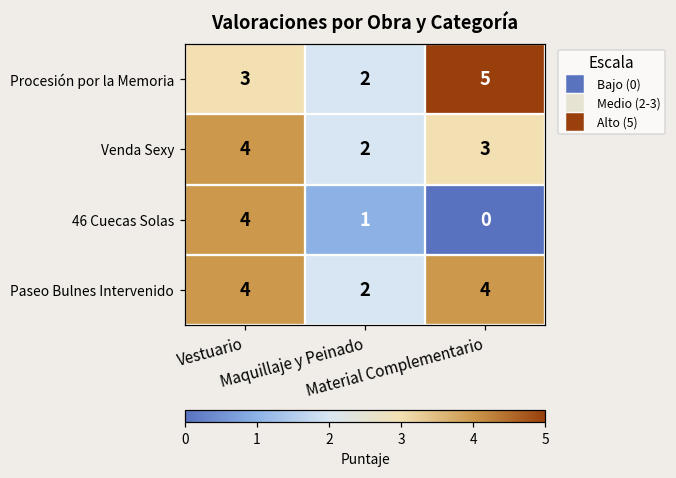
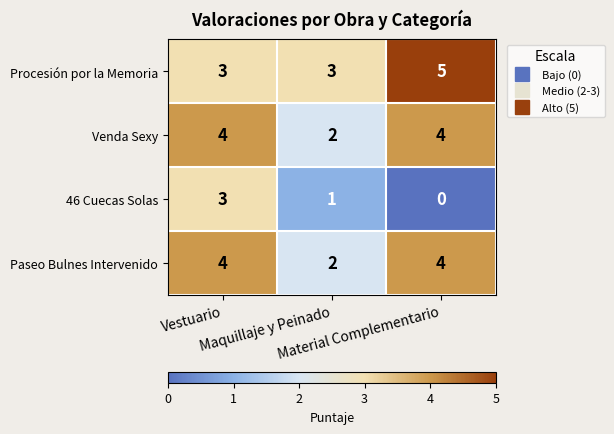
  {
    "Procesión por la Memoria": {
      "Vestuario": 3,
-     "Maquillaje y Peinado": 2,
+     "Maquillaje y Peinado": 3,
      "Material Complementario": 5
    },
    "Venda Sexy": {
      "Vestuario": 4,
      "Maquillaje y Peinado": 2,
-     "Material Complementario": 3
+     "Material Complementario": 4
    },
    "46 Cuecas Solas": {
-     "Vestuario": 4,
+     "Vestuario": 3,
      "Maquillaje y Peinado": 1,
      "Material Complementario": 0
    },
    "Paseo Bulnes Intervenido": {
      "Vestuario": 4,
      "Maquillaje y Peinado": 2,
      "Material Complementario": 4
    }
  }
